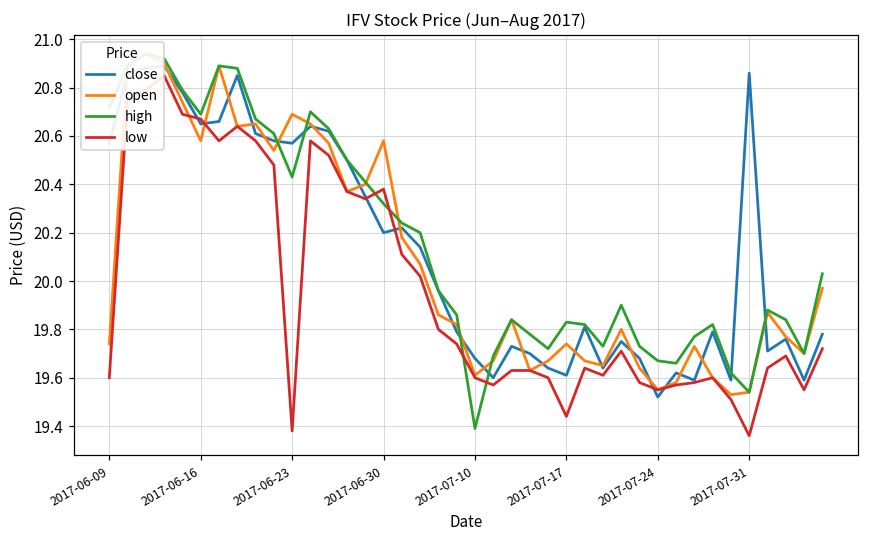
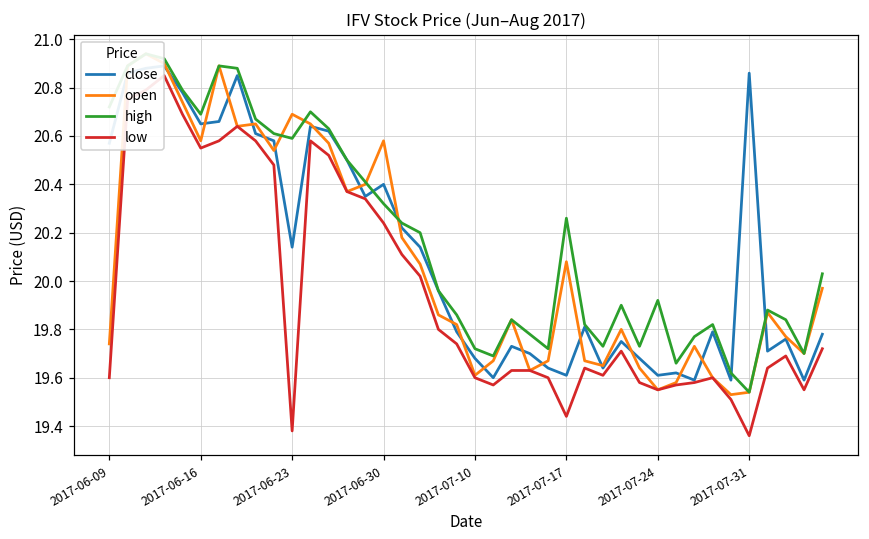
  {
    "close": {
      "2017-06-16": 20.65,
-     "2017-06-23": 20.57,
-     "2017-06-30": 20.2,
+     "2017-06-23": 20.14,
+     "2017-06-30": 20.4,
      "2017-07-10": 19.68,
      "2017-07-17": 19.61,
-     "2017-07-24": 19.52,
+     "2017-07-24": 19.61,
      "2017-07-31": 20.86
    },
    "open": {
      "2017-06-09": 19.74,
      "2017-06-16": 20.58,
      "2017-06-23": 20.69,
      "2017-06-30": 20.58,
-     "2017-07-17": 19.74
+     "2017-07-17": 20.08
    },
    "high": {
      "2017-06-16": 20.69,
-     "2017-06-23": 20.43,
+     "2017-06-23": 20.59,
      "2017-06-30": 20.32,
-     "2017-07-10": 19.39,
-     "2017-07-17": 19.83,
-     "2017-07-24": 19.67
+     "2017-07-10": 19.72,
+     "2017-07-17": 20.26,
+     "2017-07-24": 19.92
    },
    "low": {
      "2017-06-09": 19.60,
-     "2017-06-16": 20.67,
+     "2017-06-16": 20.55,
      "2017-06-23": 19.38,
-     "2017-06-30": 20.38,
+     "2017-06-30": 20.24,
      "2017-07-17": 19.44,
      "2017-07-31": 19.36
    }
  }
